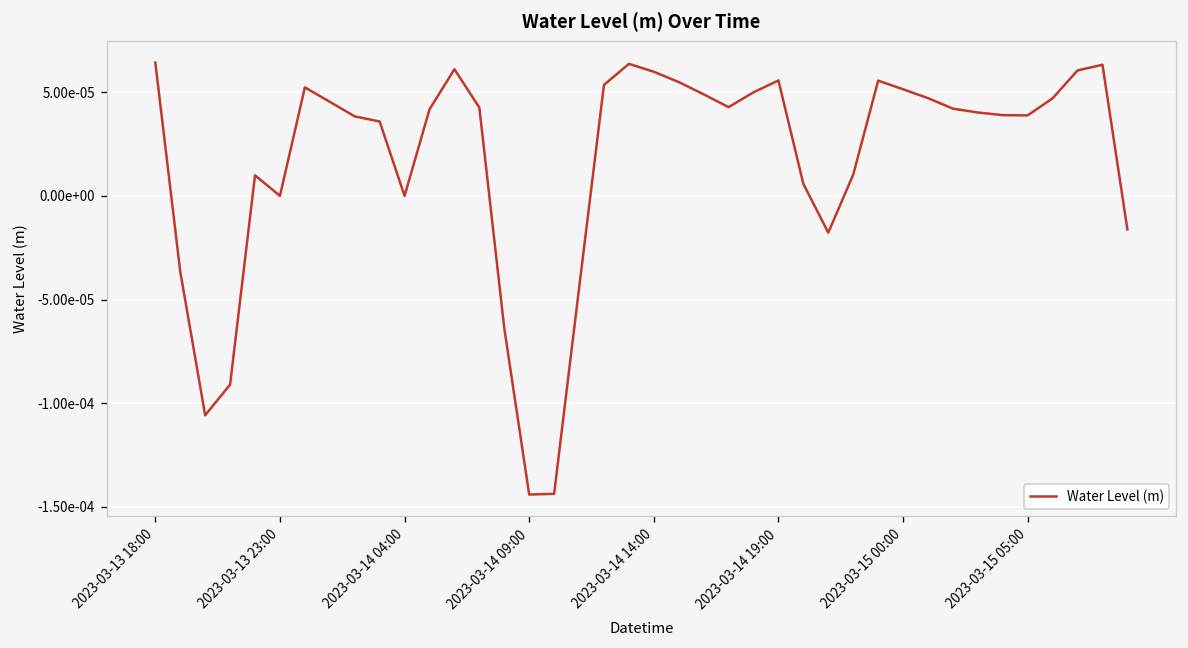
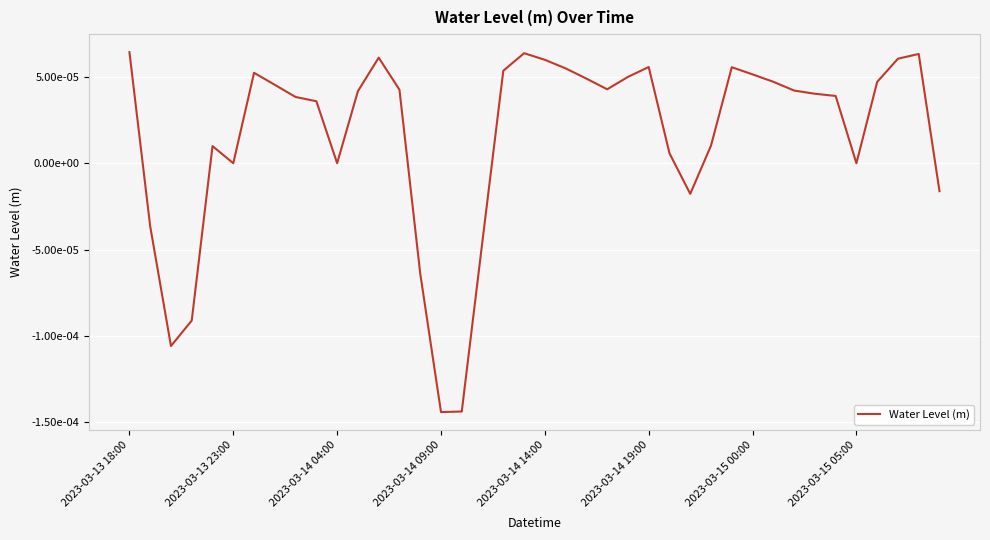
  {
    "2023-03-13 18:00": 0.000064,
    "2023-03-13 23:00": 0.00000,
    "2023-03-14 04:00": 0.00000,
    "2023-03-14 09:00": -0.000144,
    "2023-03-14 14:00": 0.00006,
    "2023-03-14 19:00": 0.000056,
    "2023-03-15 00:00": 0.00005,
-   "2023-03-15 05:00": 0.00004
+   "2023-03-15 05:00": 0.00000
  }
